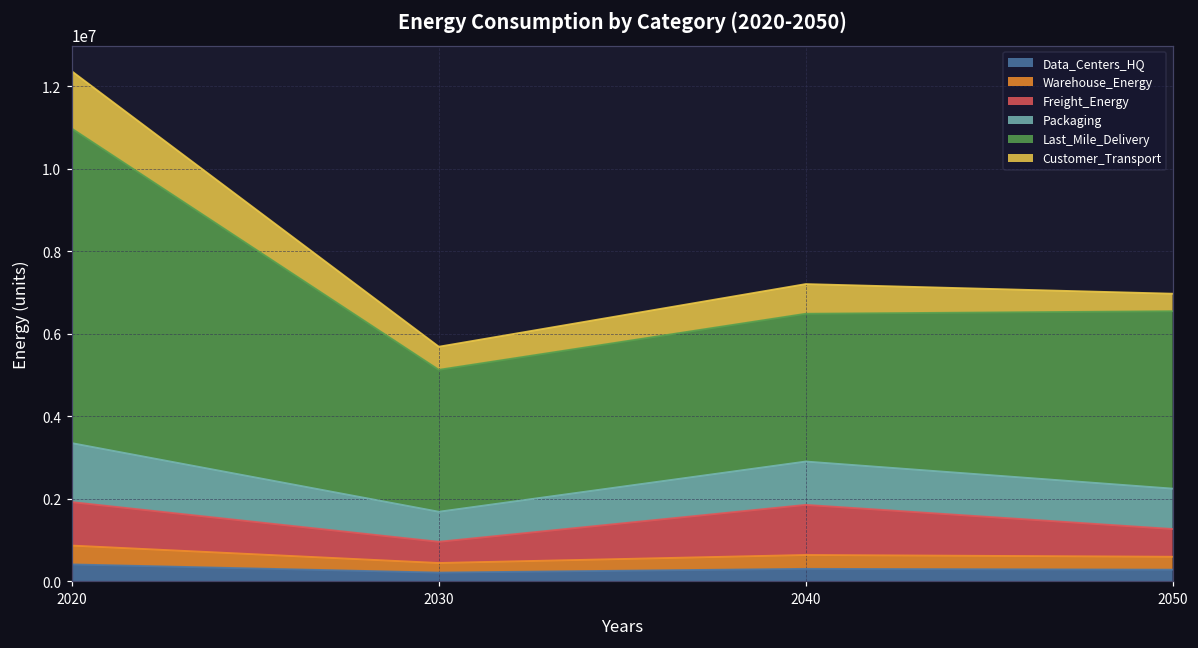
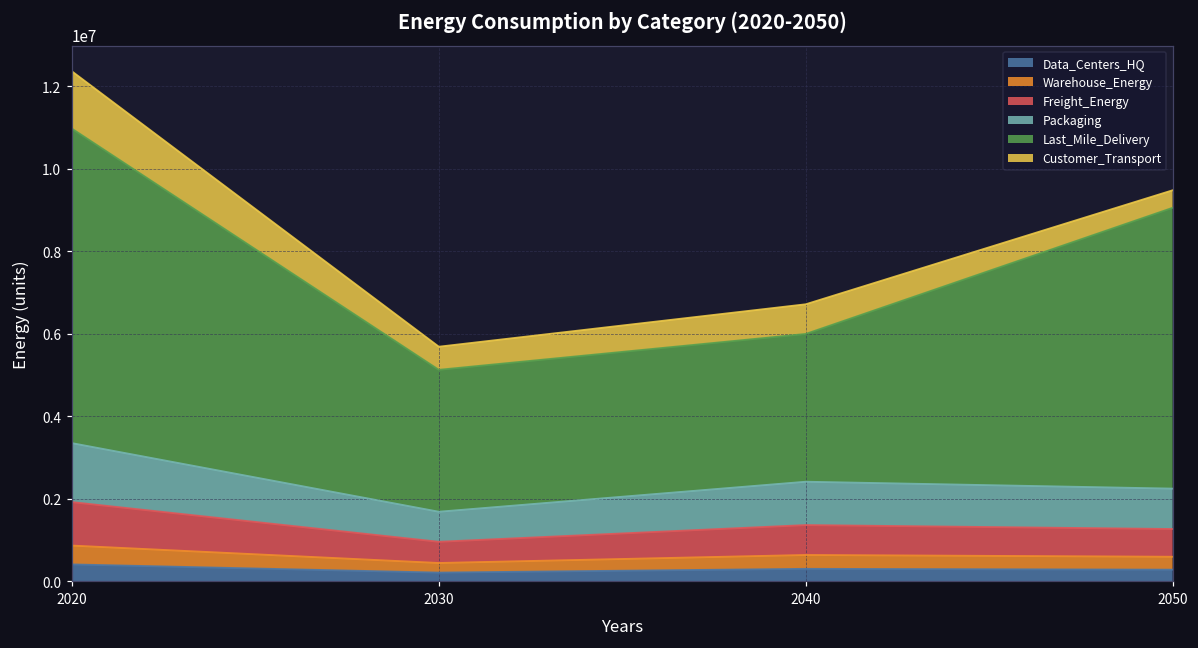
  {
    "Data_Centers_HQ": {
      "2020": 400000,
      "2030": 200000,
      "2040": 300000,
      "2050": 300000
    },
    "Warehouse_Energy": {
      "2020": 500000,
      "2030": 200000,
      "2040": 300000,
      "2050": 300000
    },
    "Freight_Energy": {
      "2020": 1100000,
      "2030": 500000,
-     "2040": 1200000,
+     "2040": 700000,
      "2050": 700000
    },
    "Packaging": {
      "2020": 1400000,
      "2030": 700000,
      "2040": 1100000,
      "2050": 1000000
    },
    "Last_Mile_Delivery": {
      "2020": 7600000,
      "2030": 3400000,
      "2040": 3600000,
-     "2050": 4300000
+     "2050": 6800000
    },
    "Customer_Transport": {
      "2020": 1400000,
      "2030": 600000,
      "2040": 700000,
      "2050": 400000
    }
  }
